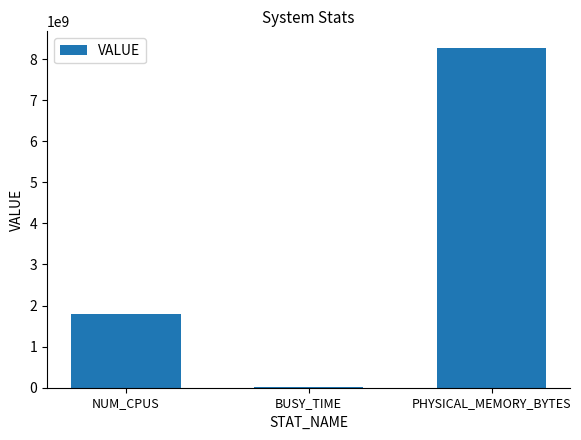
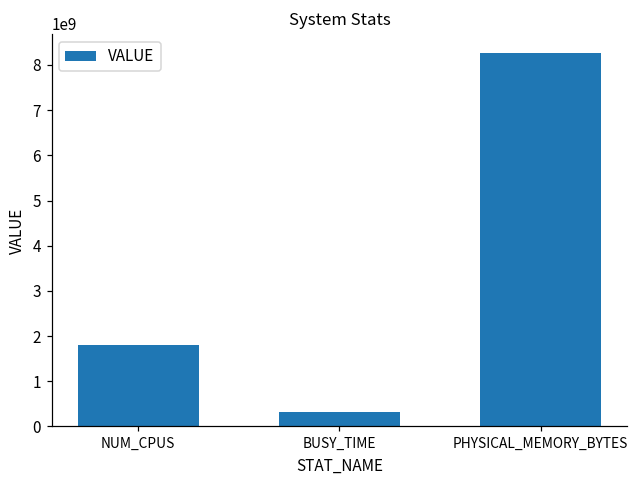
  {
    "NUM_CPUS": 1800000000,
-   "BUSY_TIME": 0,
+   "BUSY_TIME": 300000000,
    "PHYSICAL_MEMORY_BYTES": 8300000000
  }
